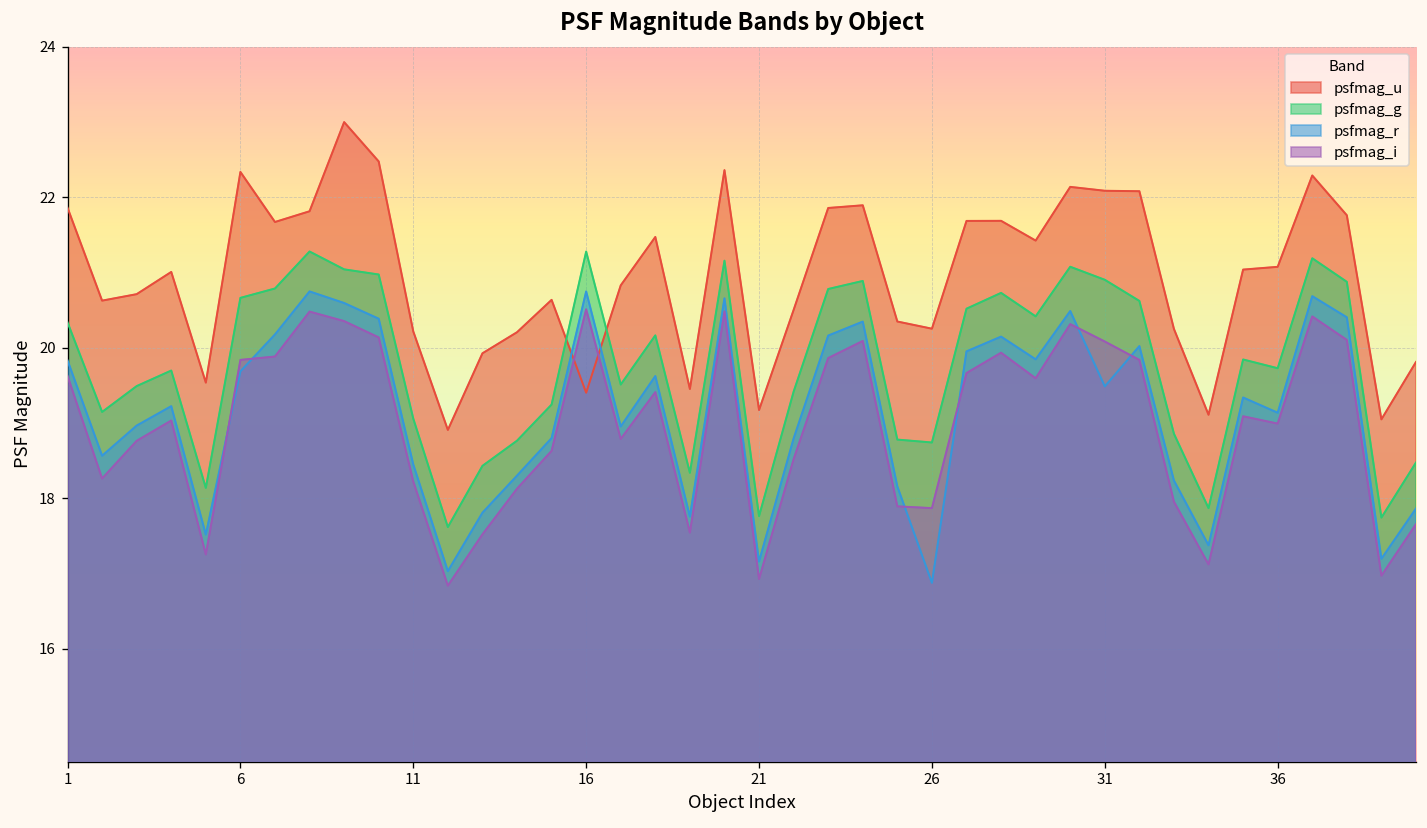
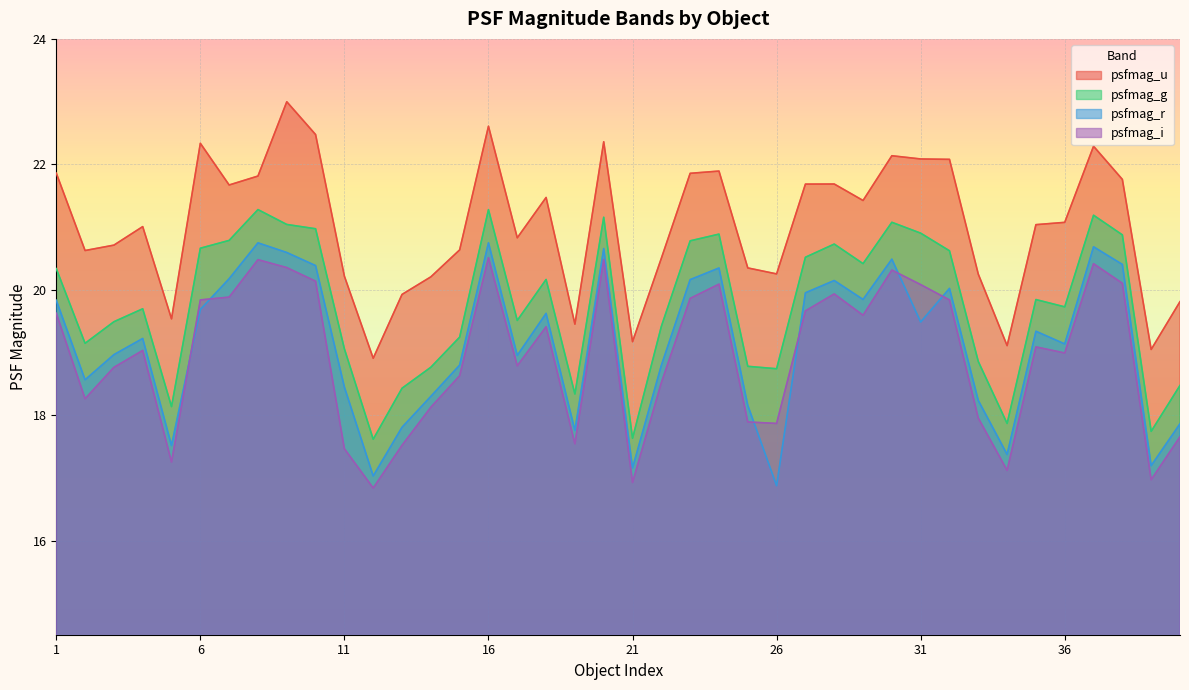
  {
    "psfmag_u": {
      "1": 21.9,
      "6": 22.3,
      "11": 20.2,
-     "16": 19.4,
+     "16": 22.6,
      "21": 19.2,
      "26": 20.3,
      "31": 22.1,
      "36": 21.1
    },
    "psfmag_g": {
      "1": 20.3,
      "6": 20.7,
      "11": 19.1,
      "16": 21.3,
-     "21": 17.8,
+     "21": 17.6,
      "26": 18.7,
      "31": 20.9,
      "36": 19.7
    },
    "psfmag_r": {
      "1": 19.8,
      "6": 19.7,
      "11": 18.4,
      "16": 20.7,
      "21": 17.2,
      "26": 16.9,
      "31": 19.5,
      "36": 19.1
    },
    "psfmag_i": {
      "1": 19.6,
      "6": 19.8,
-     "11": 18.2,
+     "11": 17.5,
      "16": 20.5,
      "21": 16.9,
      "26": 17.9,
      "31": 20.1,
      "36": 19.0
    }
  }
